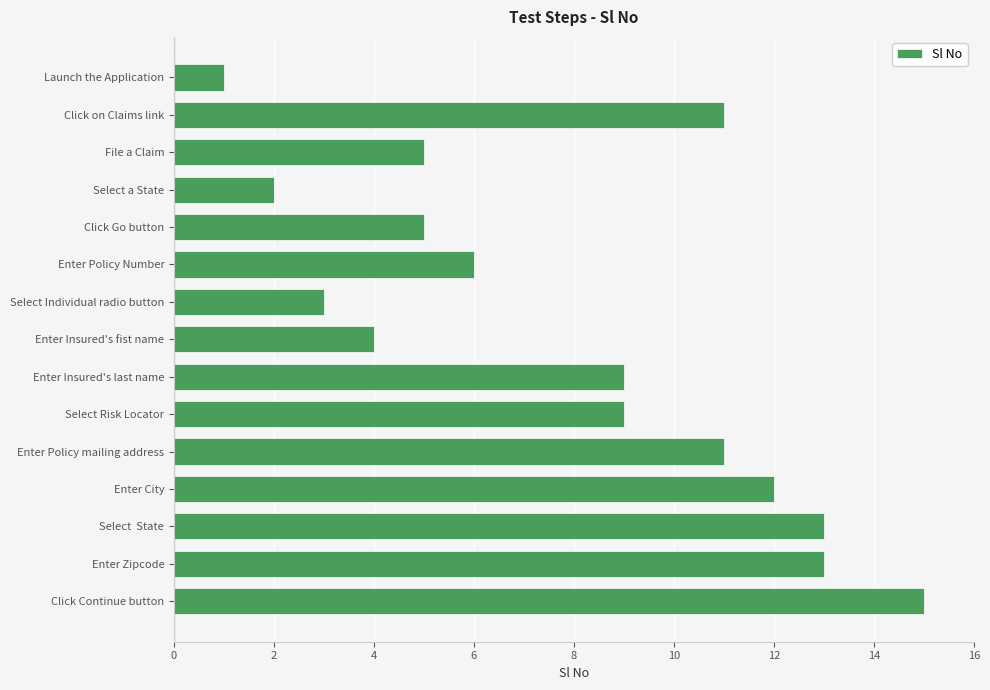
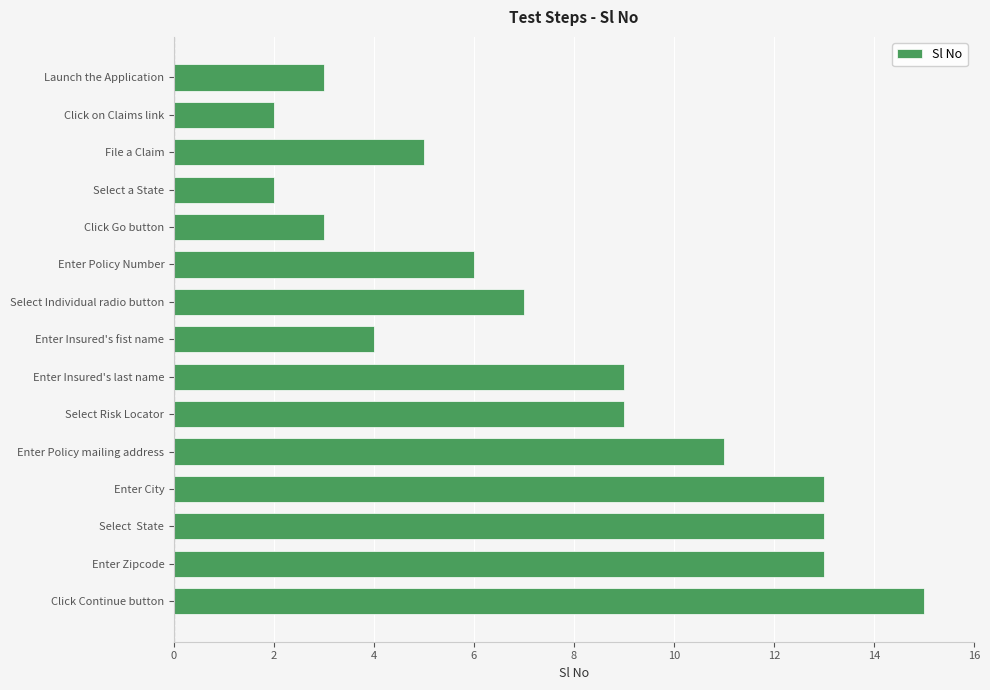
  {
-   "Launch the Application": 1,
-   "Click on Claims link": 11,
+   "Launch the Application": 3,
+   "Click on Claims link": 2,
    "File a Claim": 5,
    "Select a State": 2,
-   "Click Go button": 5,
+   "Click Go button": 3,
    "Enter Policy Number": 6,
-   "Select Individual radio button": 3,
+   "Select Individual radio button": 7,
    "Enter Insured's fist name": 4,
    "Enter Insured's last name": 9,
    "Select Risk Locator": 9,
    "Enter Policy mailing address": 11,
-   "Enter City": 12,
+   "Enter City": 13,
    "Select State": 13,
    "Enter Zipcode": 13,
    "Click Continue button": 15
  }
